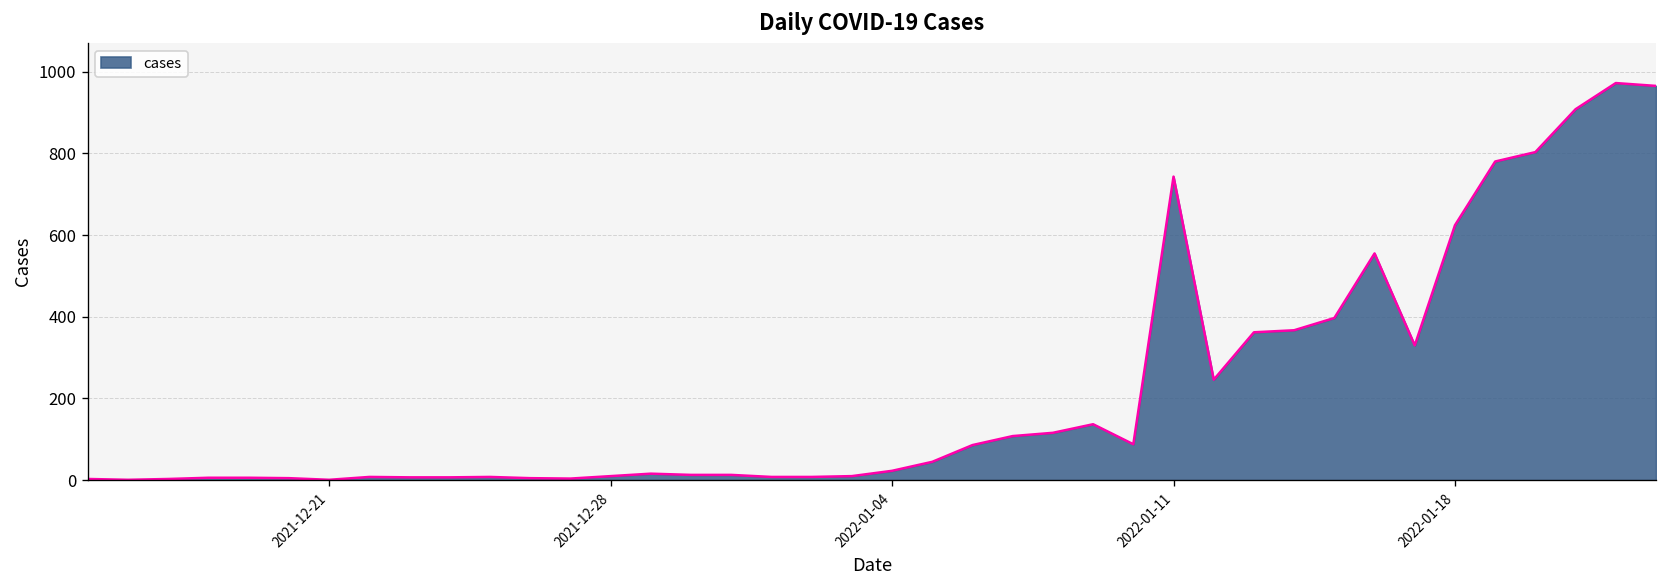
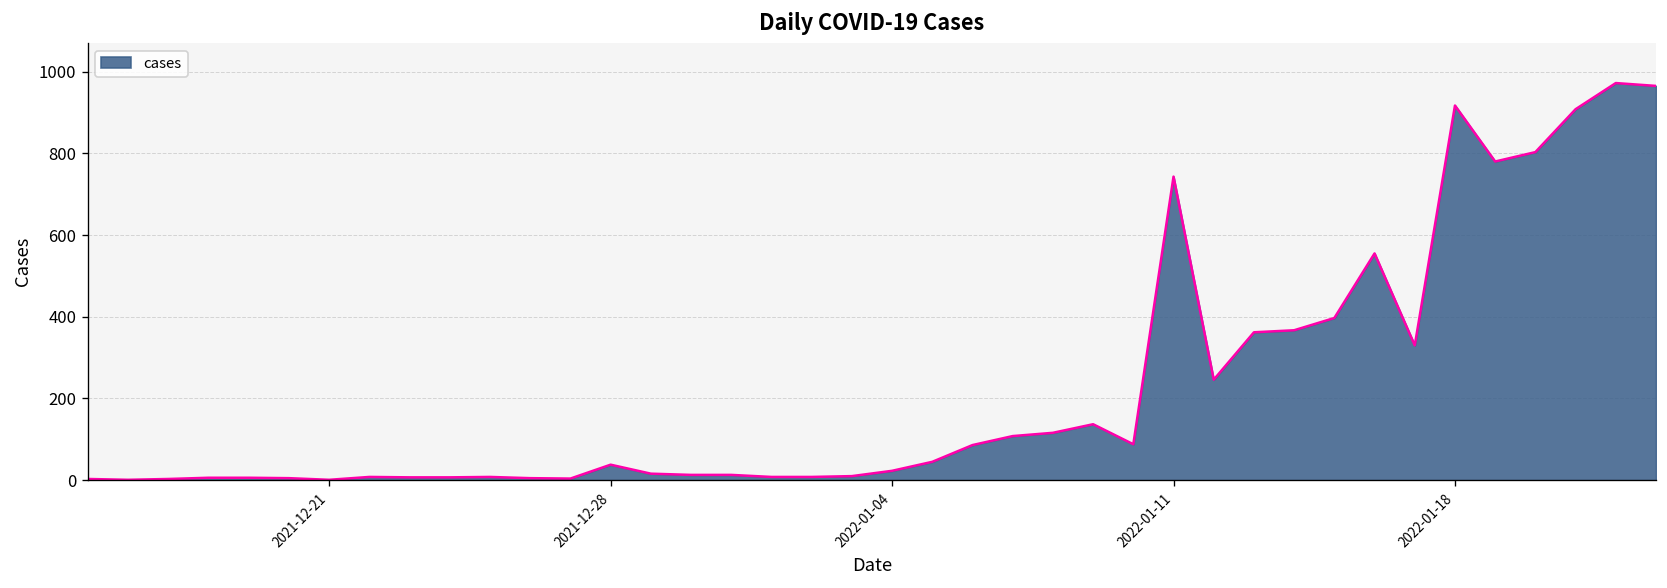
  {
    "2021-12-21": 0,
-   "2021-12-28": 10,
+   "2021-12-28": 40,
    "2022-01-04": 20,
    "2022-01-11": 740,
-   "2022-01-18": 620
+   "2022-01-18": 920
  }
